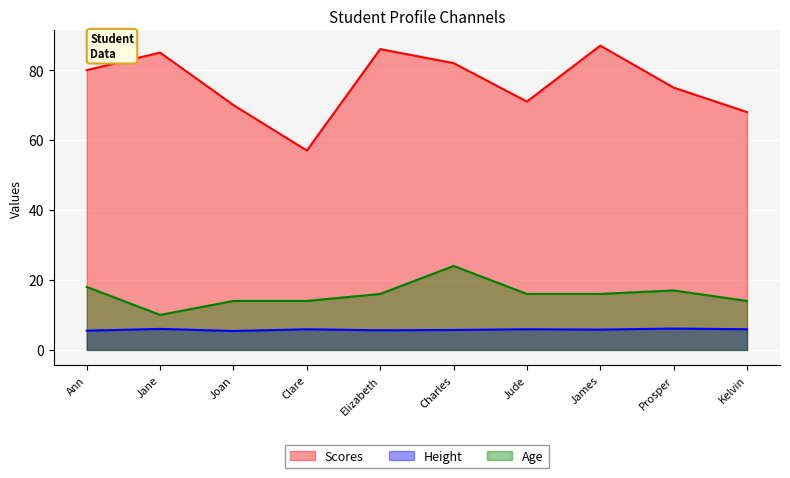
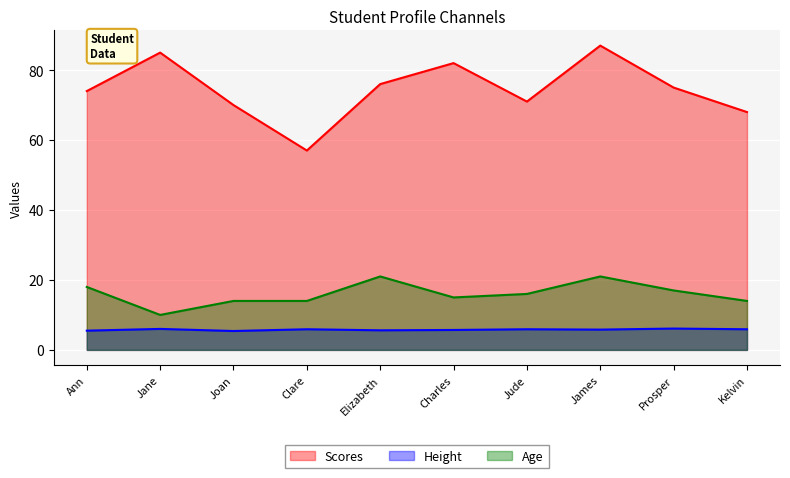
  {
    "Scores": {
-     "Ann": 80,
+     "Ann": 74,
      "Jane": 85,
      "Joan": 70,
      "Clare": 57,
-     "Elizabeth": 86,
+     "Elizabeth": 76,
      "Charles": 82,
      "Jude": 71,
      "James": 87,
      "Prosper": 75,
      "Kelvin": 68
    },
    "Height": {
      "Ann": 6,
      "Jane": 6,
      "Joan": 5,
      "Clare": 6,
      "Elizabeth": 6,
      "Charles": 6,
      "Jude": 6,
      "James": 6,
      "Prosper": 6,
      "Kelvin": 6
    },
    "Age": {
      "Ann": 18,
      "Jane": 10,
      "Joan": 14,
      "Clare": 14,
-     "Elizabeth": 16,
-     "Charles": 24,
+     "Elizabeth": 21,
+     "Charles": 15,
      "Jude": 16,
-     "James": 16,
+     "James": 21,
      "Prosper": 17,
      "Kelvin": 14
    }
  }
